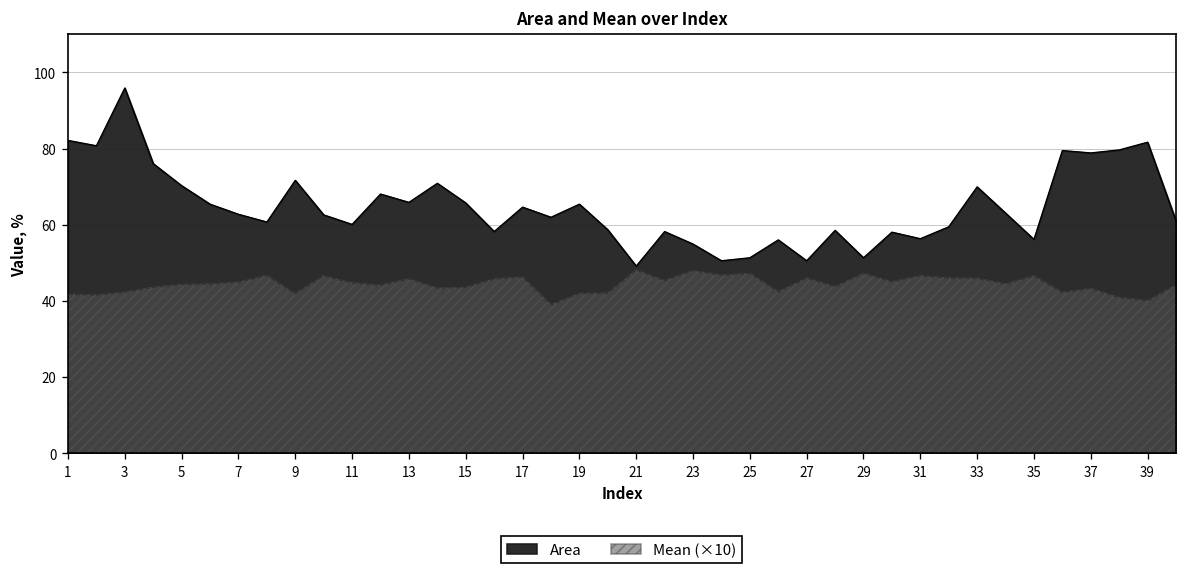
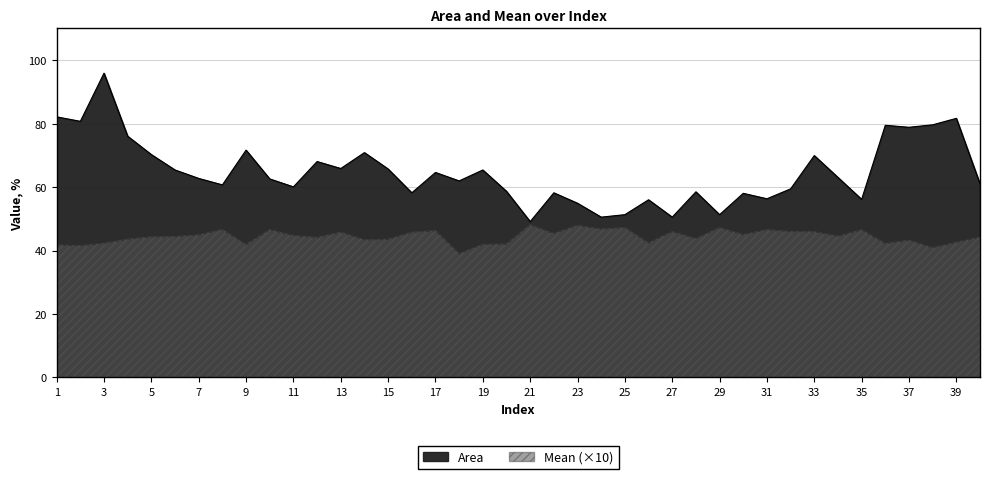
  {
    "Area": {
      "1": 82,
      "3": 96,
      "5": 70,
      "7": 63,
      "9": 72,
      "11": 60,
      "13": 66,
      "15": 66,
      "17": 65,
      "19": 65,
      "21": 49,
      "23": 55,
      "25": 51,
      "27": 51,
      "29": 51,
      "31": 56,
      "33": 70,
      "35": 56,
      "37": 79,
      "39": 82
    },
    "Mean (×10)": {
      "1": 42,
      "3": 42,
      "5": 44,
      "7": 45,
      "9": 42,
      "11": 45,
      "13": 46,
      "15": 43,
      "17": 46,
      "19": 42,
      "21": 48,
      "23": 48,
      "25": 47,
      "27": 46,
      "29": 47,
      "31": 47,
      "33": 46,
      "35": 46,
      "37": 43,
-     "39": 40
+     "39": 43
    }
  }
